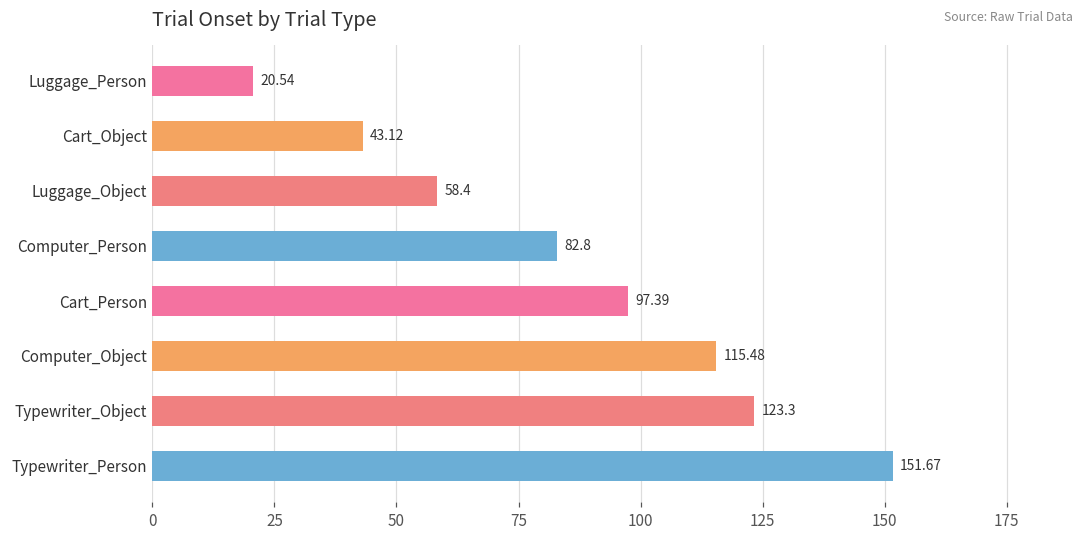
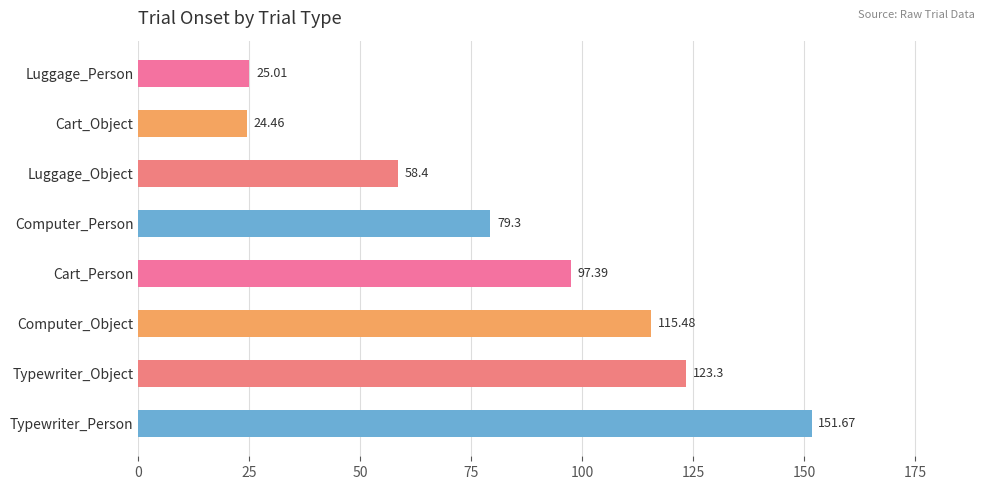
  {
-   "Luggage_Person": 20.54,
-   "Cart_Object": 43.12,
+   "Luggage_Person": 25.01,
+   "Cart_Object": 24.46,
    "Luggage_Object": 58.4,
-   "Computer_Person": 82.8,
+   "Computer_Person": 79.3,
    "Cart_Person": 97.39,
    "Computer_Object": 115.48,
    "Typewriter_Object": 123.3,
    "Typewriter_Person": 151.67
  }
